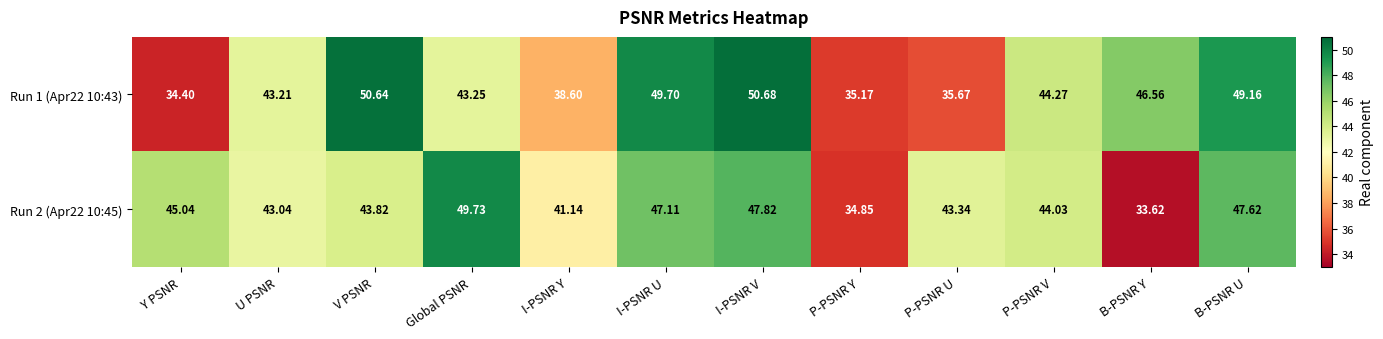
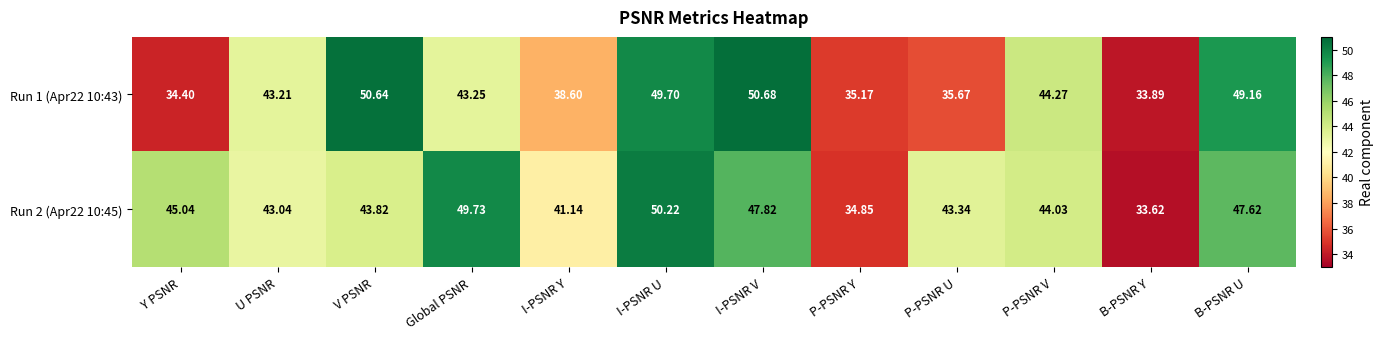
  {
    "Run 1 (Apr22 10:43)": {
      "Y PSNR": 34.40,
      "U PSNR": 43.21,
      "V PSNR": 50.64,
      "Global PSNR": 43.25,
      "I-PSNR Y": 38.60,
      "I-PSNR U": 49.70,
      "I-PSNR V": 50.68,
      "P-PSNR Y": 35.17,
      "P-PSNR U": 35.67,
      "P-PSNR V": 44.27,
-     "B-PSNR Y": 46.56,
+     "B-PSNR Y": 33.89,
      "B-PSNR U": 49.16
    },
    "Run 2 (Apr22 10:45)": {
      "Y PSNR": 45.04,
      "U PSNR": 43.04,
      "V PSNR": 43.82,
      "Global PSNR": 49.73,
      "I-PSNR Y": 41.14,
-     "I-PSNR U": 47.11,
+     "I-PSNR U": 50.22,
      "I-PSNR V": 47.82,
      "P-PSNR Y": 34.85,
      "P-PSNR U": 43.34,
      "P-PSNR V": 44.03,
      "B-PSNR Y": 33.62,
      "B-PSNR U": 47.62
    }
  }
